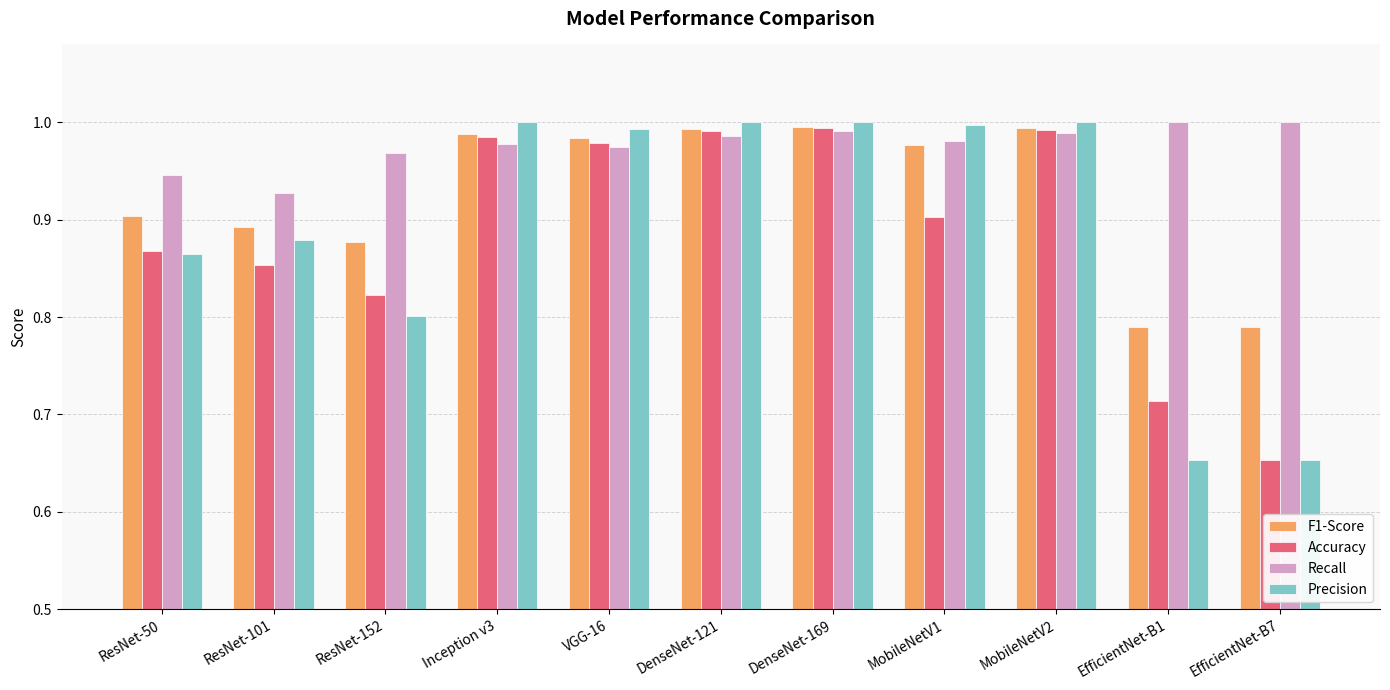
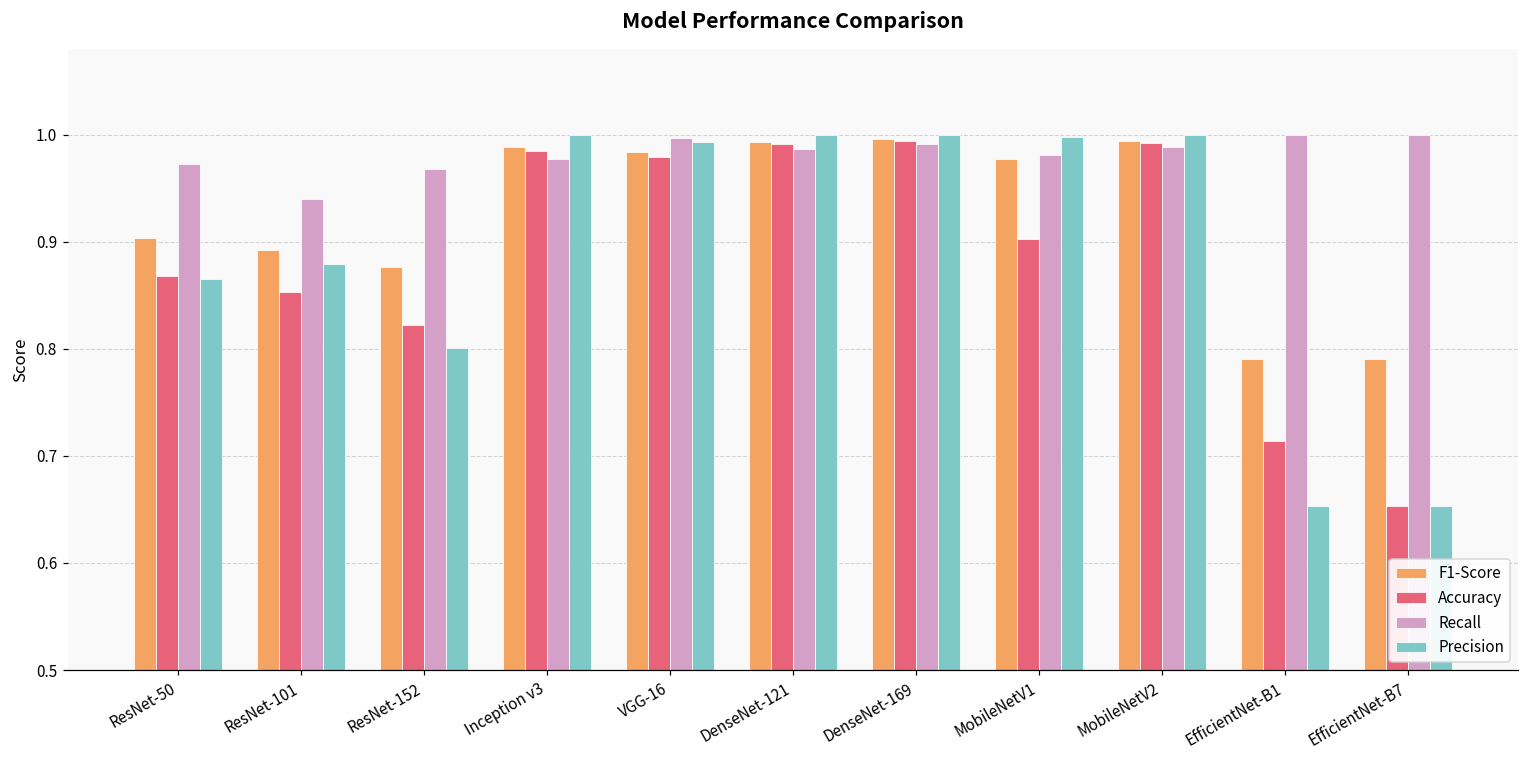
  {
    "F1-Score": {
      "ResNet-50": 0.90,
      "ResNet-101": 0.89,
      "ResNet-152": 0.88,
      "Inception v3": 0.99,
      "VGG-16": 0.98,
      "DenseNet-121": 0.99,
      "DenseNet-169": 1.00,
      "MobileNetV1": 0.98,
      "MobileNetV2": 0.99,
      "EfficientNet-B1": 0.79,
      "EfficientNet-B7": 0.79
    },
    "Accuracy": {
      "ResNet-50": 0.87,
      "ResNet-101": 0.85,
      "ResNet-152": 0.82,
      "Inception v3": 0.99,
      "VGG-16": 0.98,
      "DenseNet-121": 0.99,
      "DenseNet-169": 0.99,
      "MobileNetV1": 0.90,
      "MobileNetV2": 0.99,
      "EfficientNet-B1": 0.71,
      "EfficientNet-B7": 0.65
    },
    "Recall": {
-     "ResNet-50": 0.95,
-     "ResNet-101": 0.93,
+     "ResNet-50": 0.97,
+     "ResNet-101": 0.94,
      "ResNet-152": 0.97,
      "Inception v3": 0.98,
-     "VGG-16": 0.98,
+     "VGG-16": 1.00,
      "DenseNet-121": 0.99,
      "DenseNet-169": 0.99,
      "MobileNetV1": 0.98,
      "MobileNetV2": 0.99,
      "EfficientNet-B1": 1.00,
      "EfficientNet-B7": 1.00
    },
    "Precision": {
      "ResNet-50": 0.87,
      "ResNet-101": 0.88,
      "ResNet-152": 0.80,
      "Inception v3": 1.00,
      "VGG-16": 0.99,
      "DenseNet-121": 1.00,
      "DenseNet-169": 1.00,
      "MobileNetV1": 1.00,
      "MobileNetV2": 1.00,
      "EfficientNet-B1": 0.65,
      "EfficientNet-B7": 0.65
    }
  }
